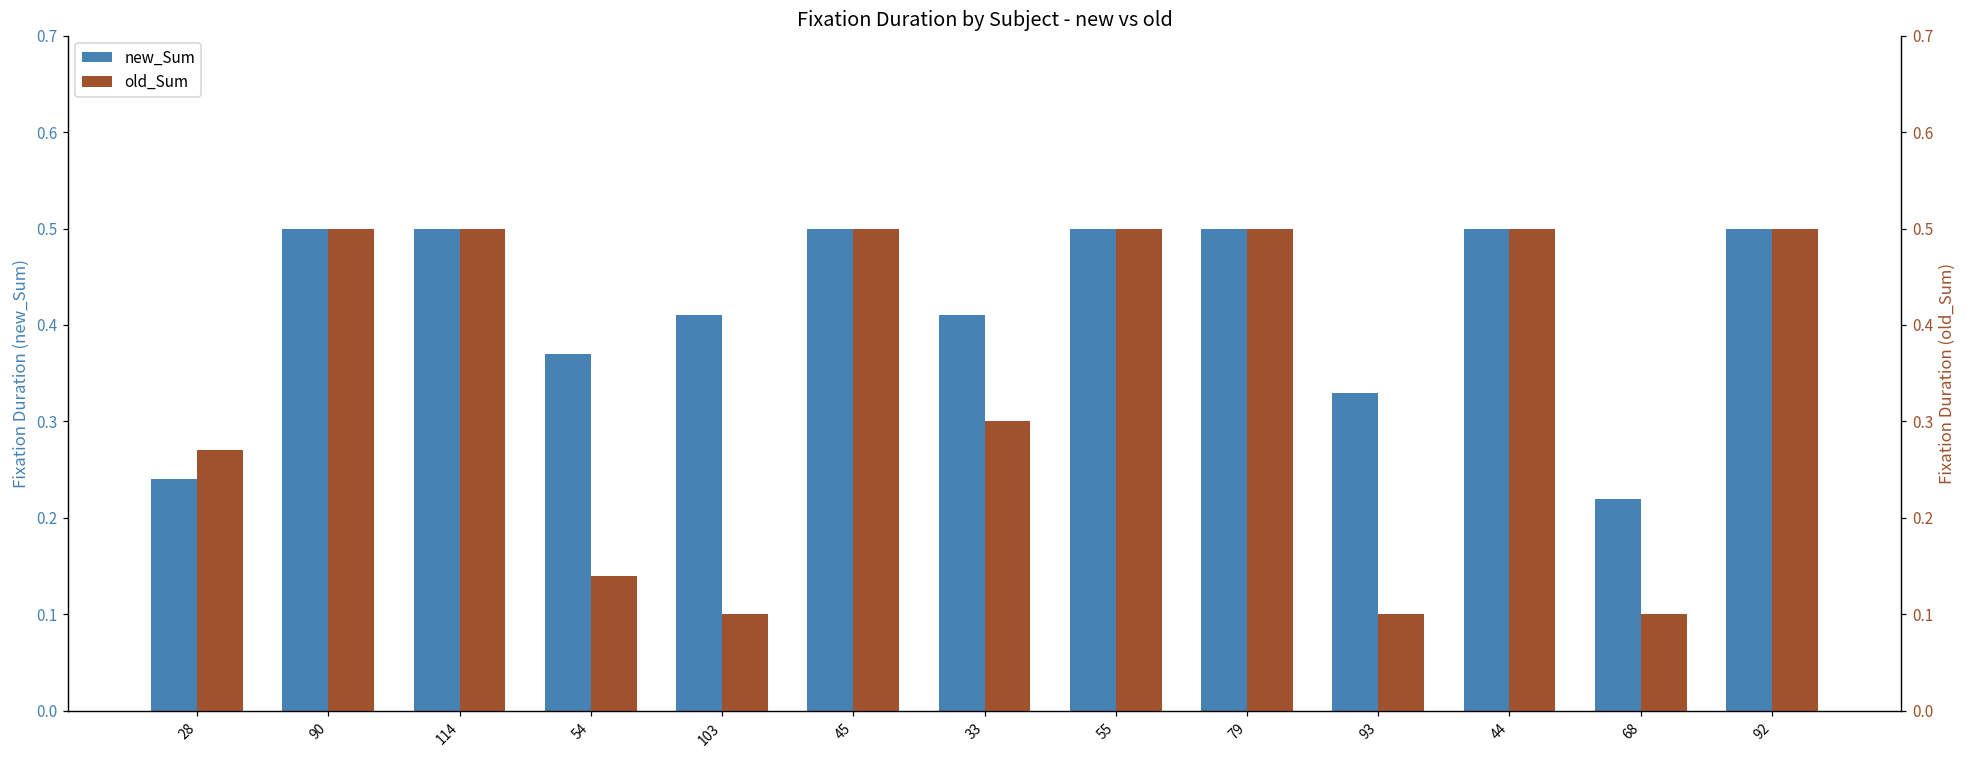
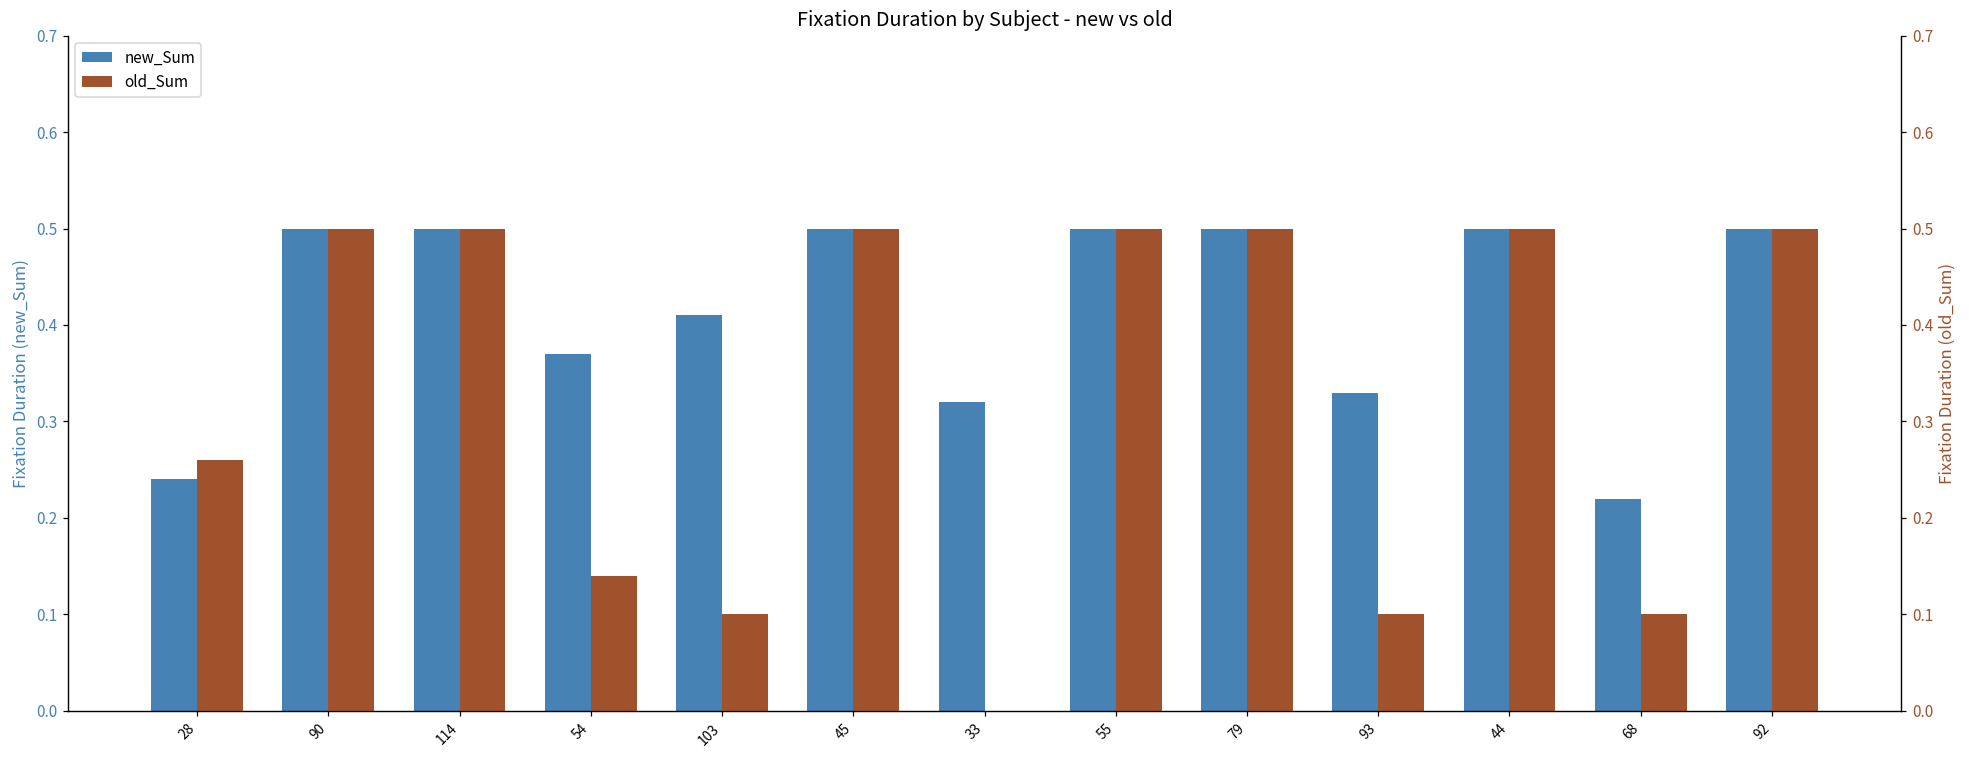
  {
    "new_Sum": {
      "28": 0.24,
      "90": 0.50,
      "114": 0.50,
      "54": 0.37,
      "103": 0.41,
      "45": 0.50,
-     "33": 0.41,
+     "33": 0.32,
      "55": 0.50,
      "79": 0.50,
      "93": 0.33,
      "44": 0.50,
      "68": 0.22,
      "92": 0.50
    },
    "old_Sum": {
-     "28": 0.27,
+     "28": 0.26,
      "90": 0.50,
      "114": 0.50,
      "54": 0.14,
      "103": 0.10,
      "45": 0.50,
-     "33": 0.3,
+     "33": 0.0,
      "55": 0.50,
      "79": 0.50,
      "93": 0.10,
      "44": 0.50,
      "68": 0.10,
      "92": 0.50
    }
  }
